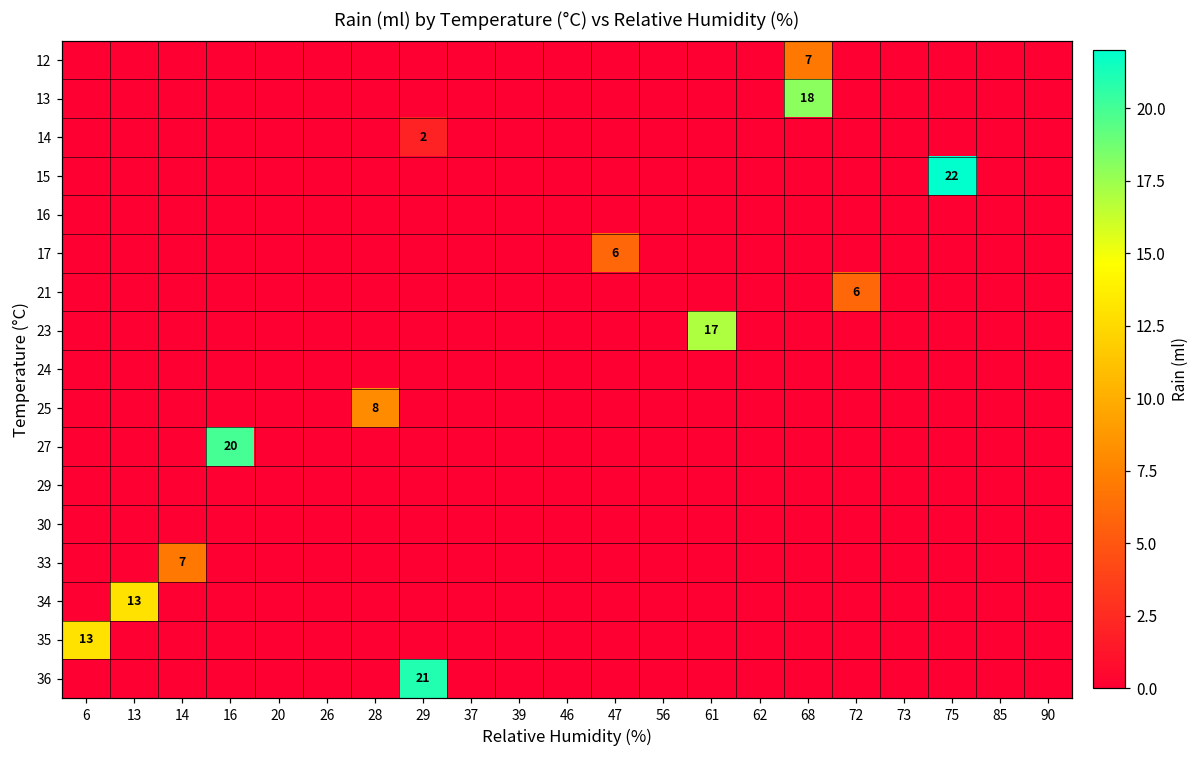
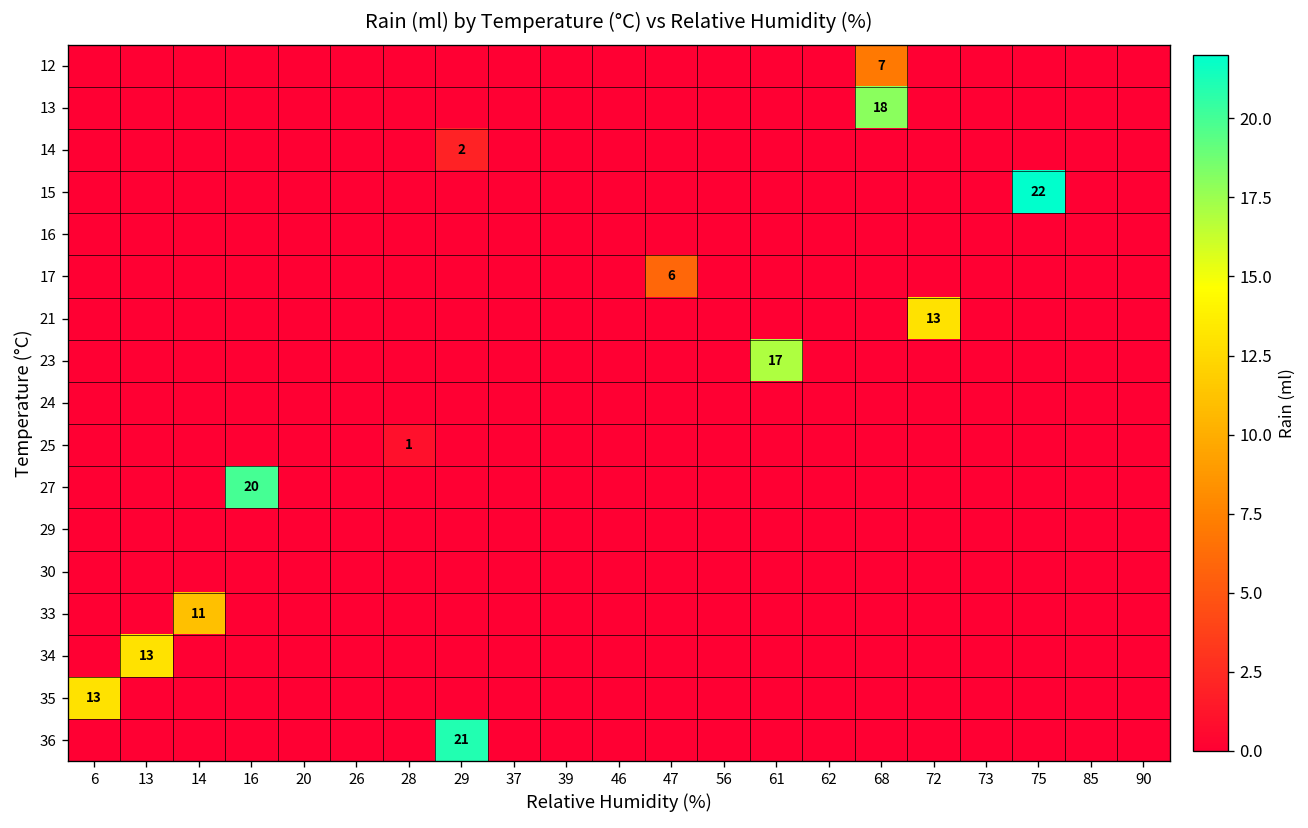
  {
    "12": {
      "68": 7
    },
    "13": {
      "68": 18
    },
    "14": {
      "29": 2
    },
    "15": {
      "75": 22
    },
    "17": {
      "47": 6
    },
    "21": {
-     "72": 6
+     "72": 13
    },
    "23": {
      "61": 17
    },
    "25": {
-     "28": 8
+     "28": 1
    },
    "27": {
      "16": 20
    },
    "33": {
-     "14": 7
+     "14": 11
    },
    "34": {
      "13": 13
    },
    "35": {
      "6": 13
    },
    "36": {
      "29": 21
    }
  }
